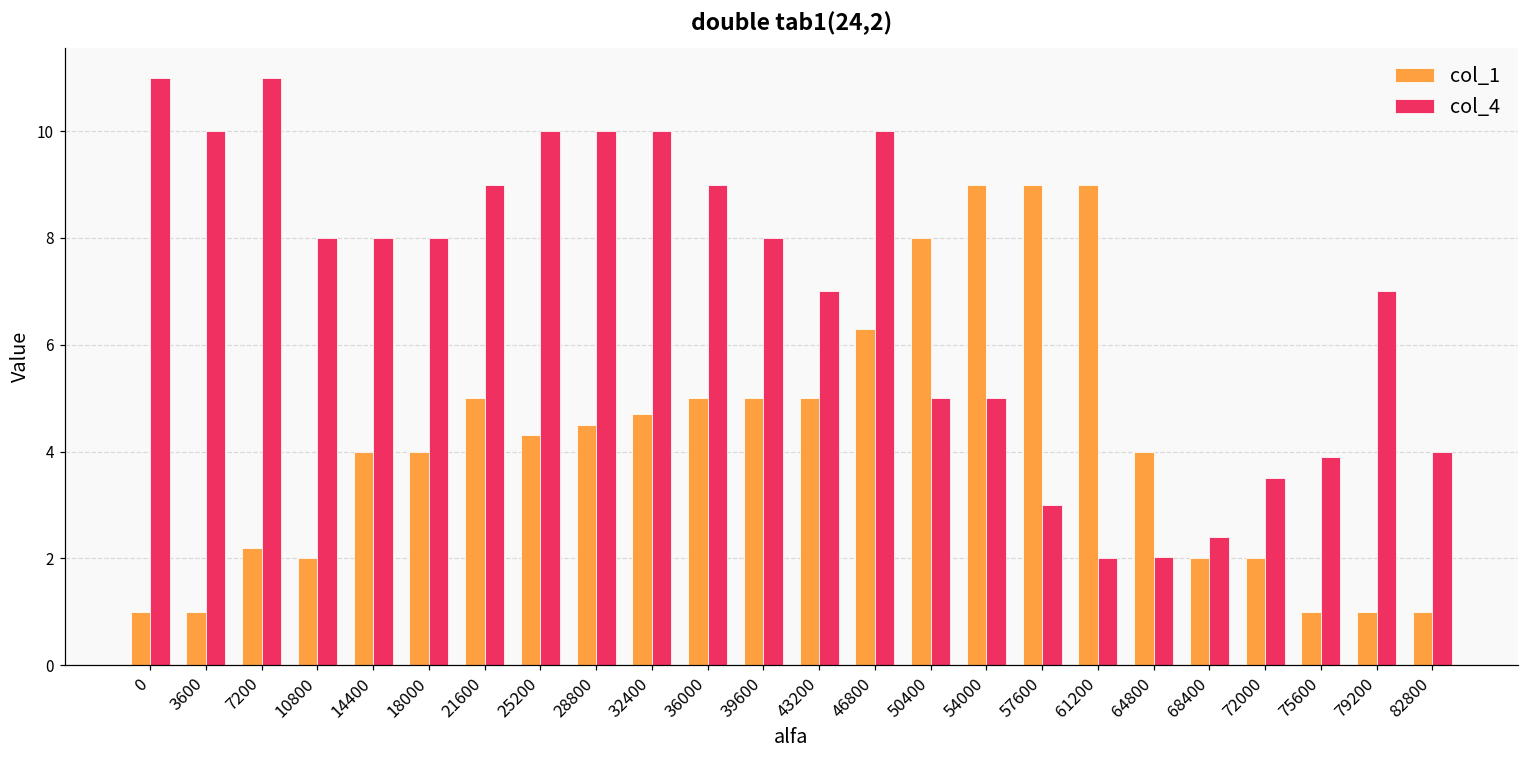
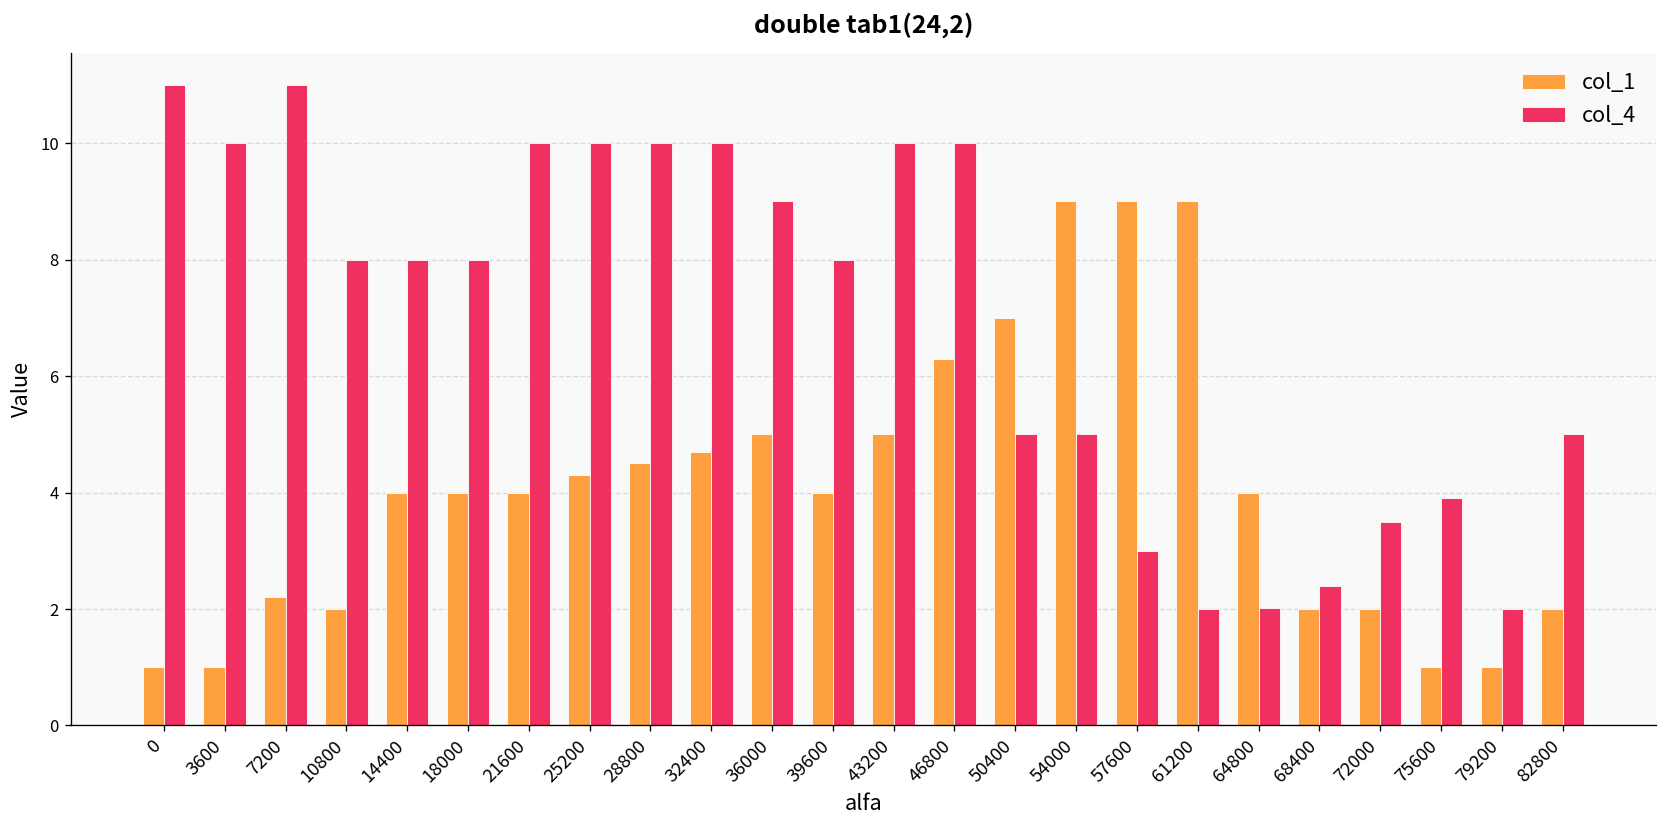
  {
    "col_1": {
      "0": 1,
      "3600": 1,
      "7200": 2.2,
      "10800": 2,
      "14400": 4,
      "18000": 4,
-     "21600": 5,
+     "21600": 4,
      "25200": 4.3,
      "28800": 4.5,
      "32400": 4.7,
      "36000": 5,
-     "39600": 5,
+     "39600": 4,
      "43200": 5,
      "46800": 6.3,
-     "50400": 8,
+     "50400": 7,
      "54000": 9,
      "57600": 9,
      "61200": 9,
      "64800": 4,
      "68400": 2,
      "72000": 2,
      "75600": 1,
      "79200": 1,
-     "82800": 1
+     "82800": 2
    },
    "col_4": {
      "0": 11,
      "3600": 10,
      "7200": 11,
      "10800": 8,
      "14400": 8,
      "18000": 8,
-     "21600": 9,
+     "21600": 10,
      "25200": 10,
      "28800": 10,
      "32400": 10,
      "36000": 9,
      "39600": 8,
-     "43200": 7,
+     "43200": 10,
      "46800": 10,
      "50400": 5,
      "54000": 5,
      "57600": 3,
      "61200": 2,
      "64800": 2,
      "68400": 2.4,
      "72000": 3.5,
      "75600": 3.9,
-     "79200": 7,
-     "82800": 4
+     "79200": 2,
+     "82800": 5
    }
  }
